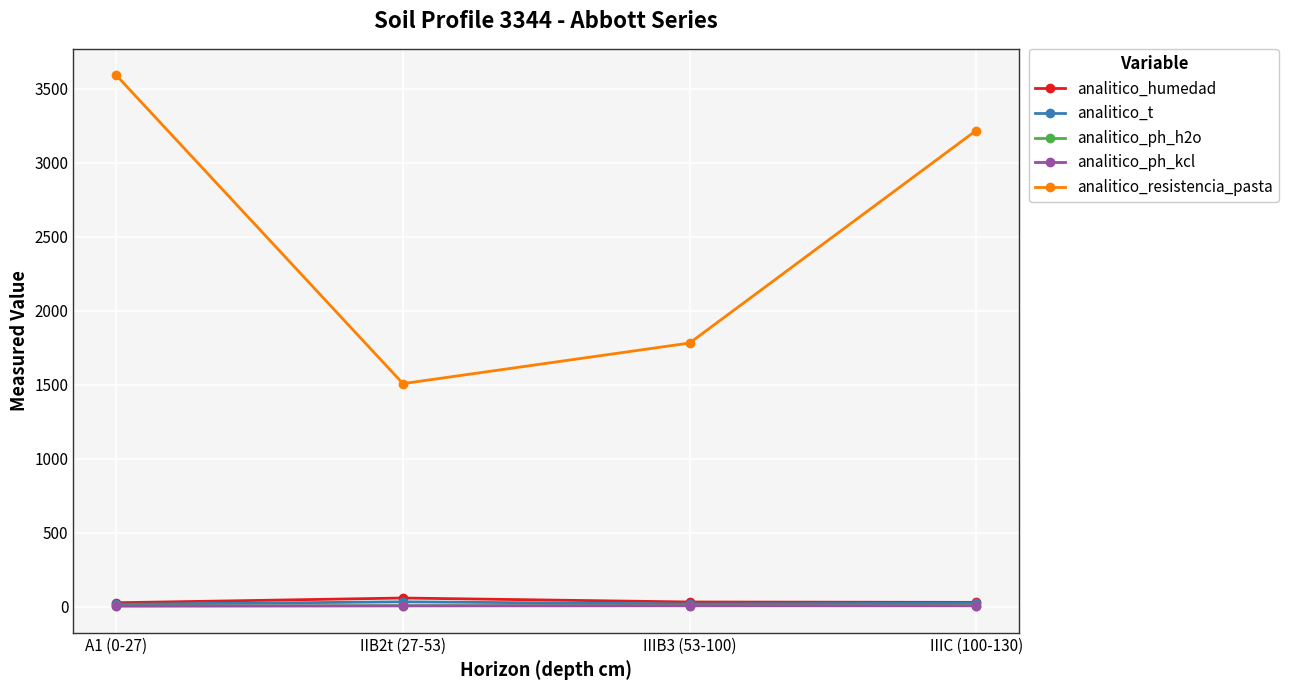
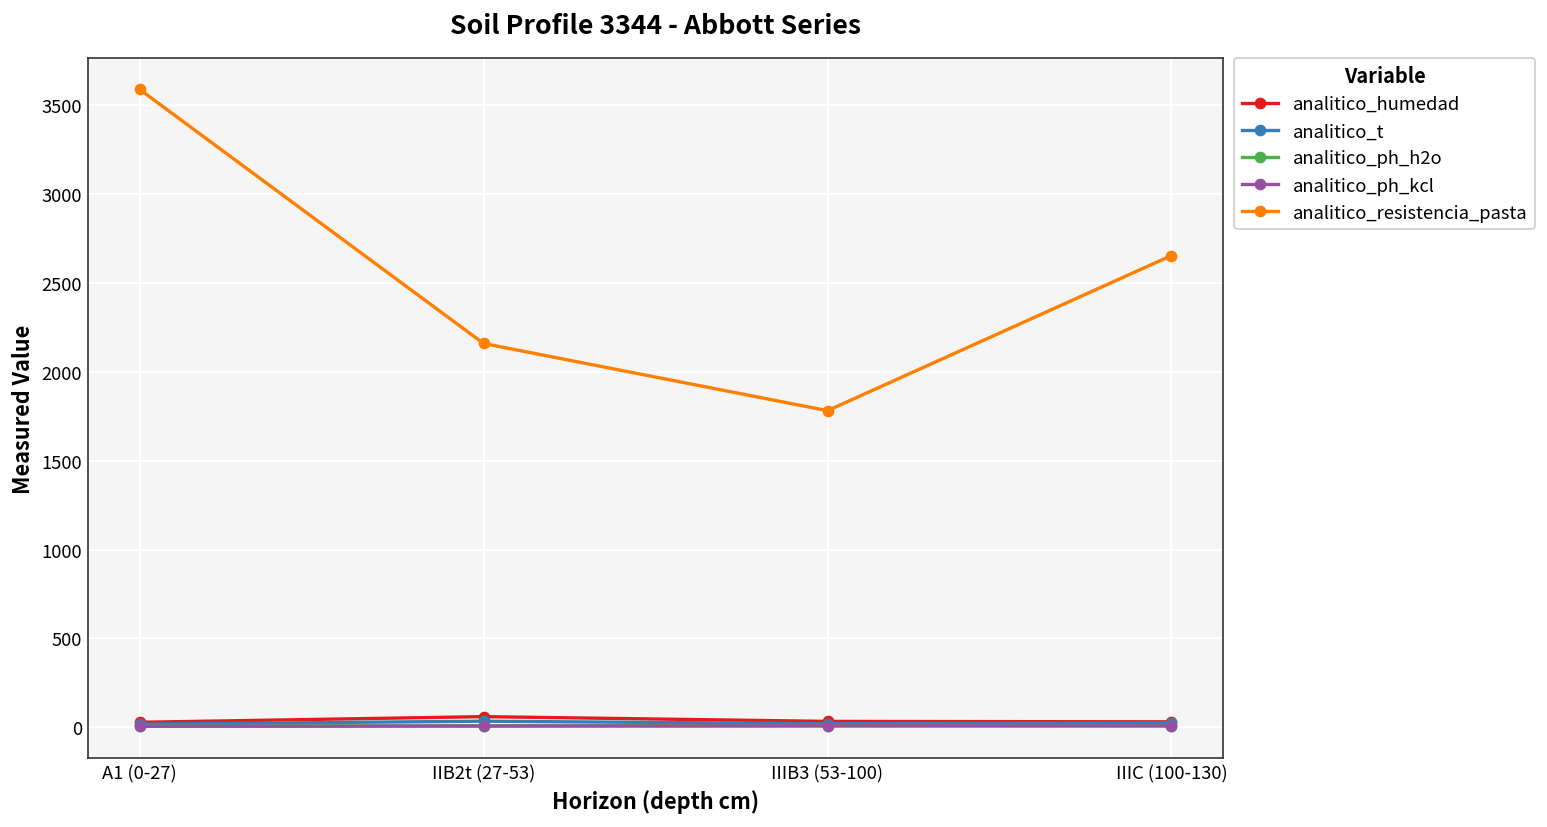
  {
    "analitico_humedad": {
      "IIB2t (27-53)": 60
    },
    "analitico_t": {
      "IIB2t (27-53)": 30
    },
    "analitico_ph_kcl": {
      "IIB2t (27-53)": 10,
      "IIIC (100-130)": 10
    },
    "analitico_resistencia_pasta": {
      "A1 (0-27)": 3590,
-     "IIB2t (27-53)": 1510,
+     "IIB2t (27-53)": 2160,
      "IIIB3 (53-100)": 1780,
-     "IIIC (100-130)": 3220
+     "IIIC (100-130)": 2660
    }
  }
